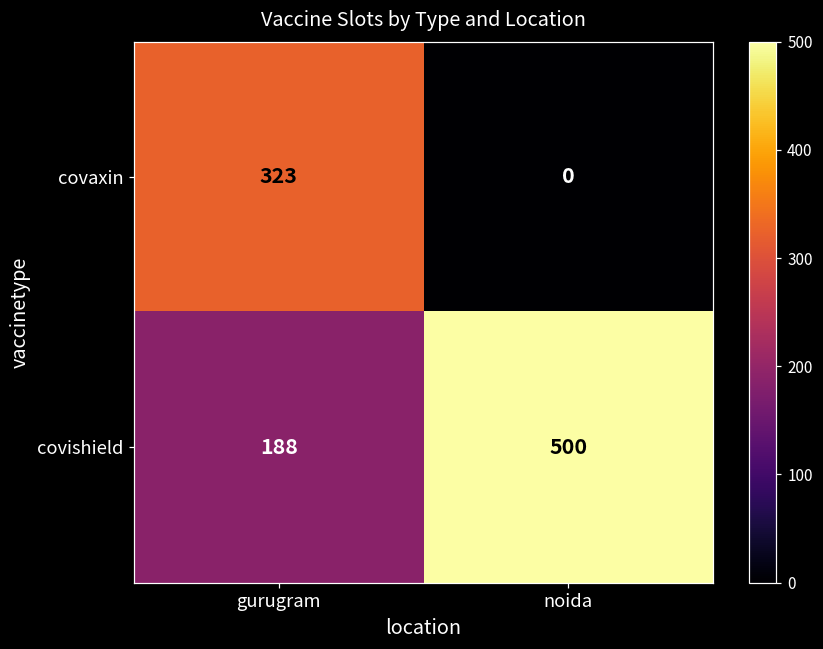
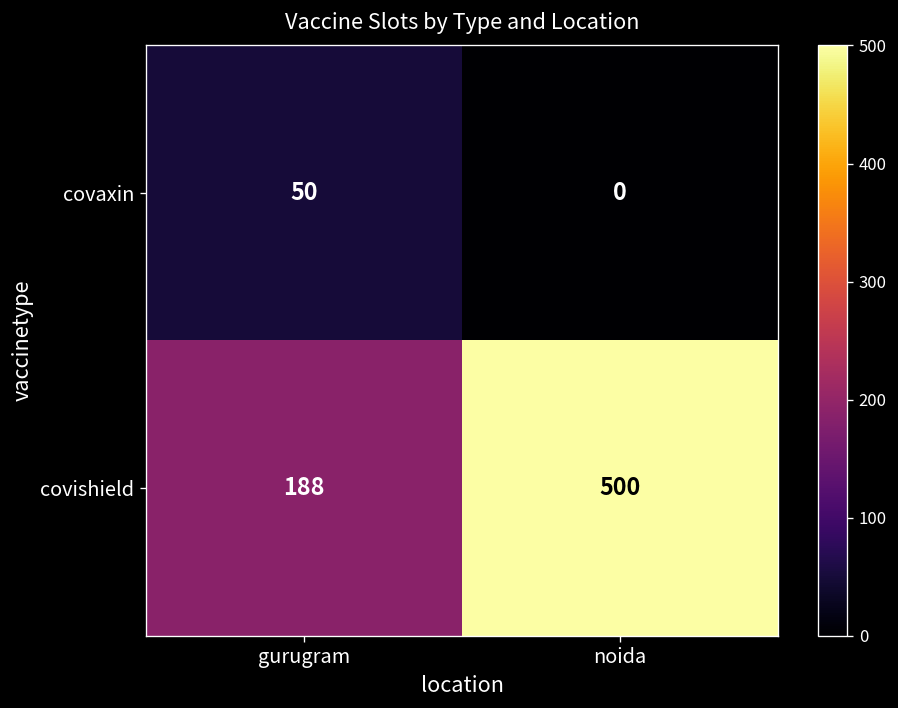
  {
    "covaxin": {
-     "gurugram": 323,
+     "gurugram": 50,
      "noida": 0
    },
    "covishield": {
      "gurugram": 188,
      "noida": 500
    }
  }
